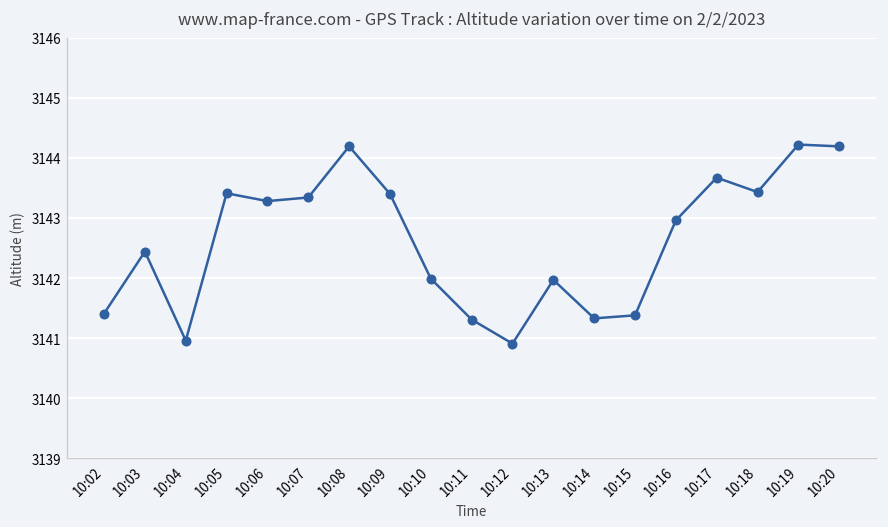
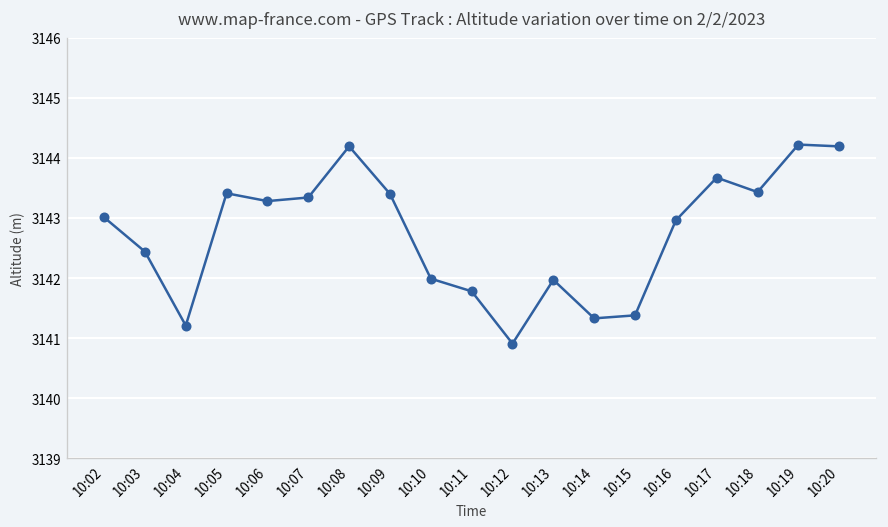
  {
-   "10:02": 3141.4,
+   "10:02": 3143.0,
    "10:03": 3142.4,
-   "10:04": 3141.0,
+   "10:04": 3141.2,
    "10:05": 3143.4,
    "10:06": 3143.3,
    "10:07": 3143.3,
    "10:08": 3144.2,
    "10:09": 3143.4,
    "10:10": 3142.0,
-   "10:11": 3141.3,
+   "10:11": 3141.8,
    "10:12": 3140.9,
    "10:13": 3142.0,
    "10:14": 3141.3,
    "10:15": 3141.4,
    "10:16": 3143.0,
    "10:17": 3143.7,
    "10:18": 3143.4,
    "10:19": 3144.2,
    "10:20": 3144.2
  }
